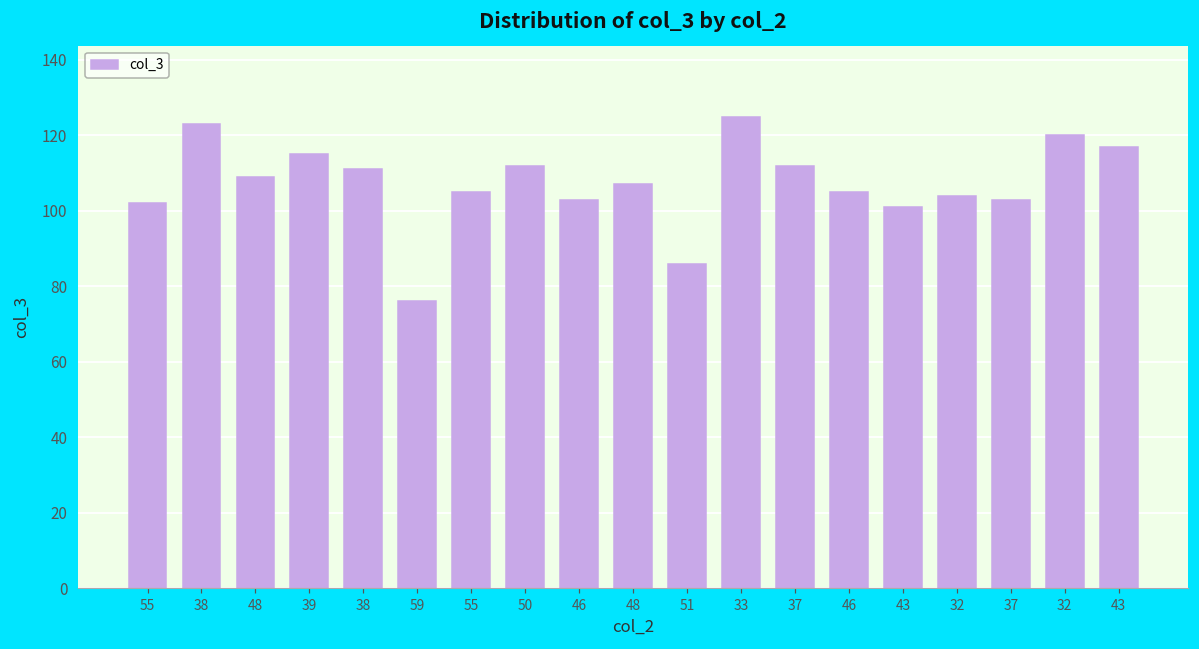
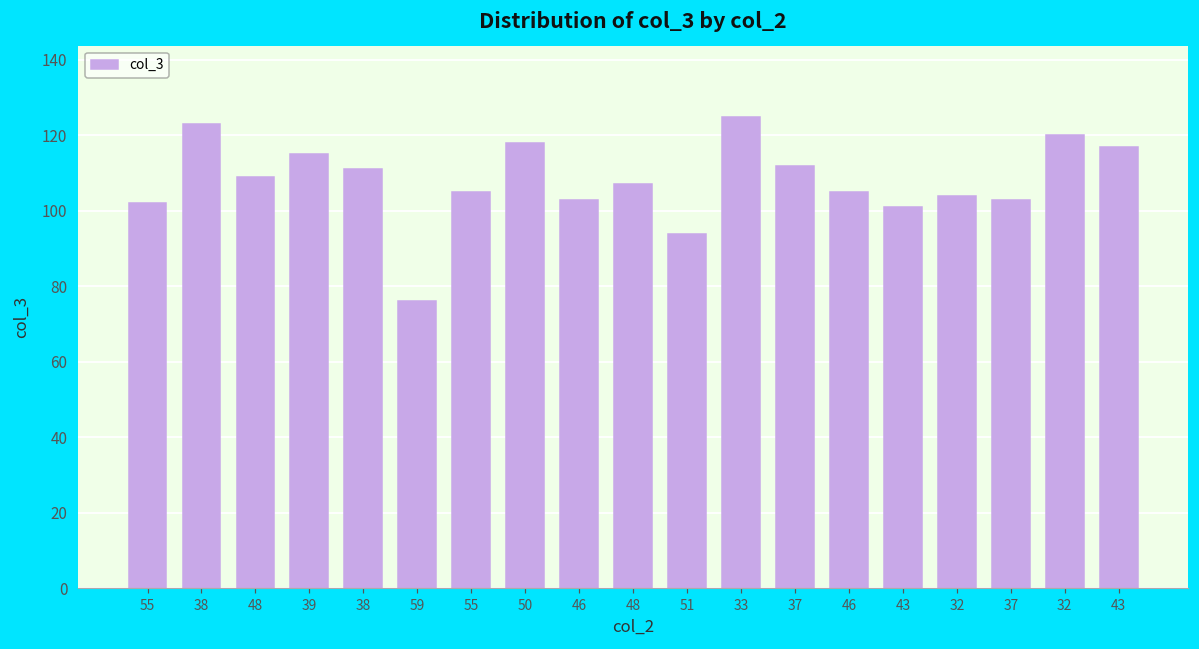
  {
    "39": 115,
    "59": 76,
-   "50": 112,
-   "51": 86,
+   "50": 118,
+   "51": 94,
    "33": 125
  }
